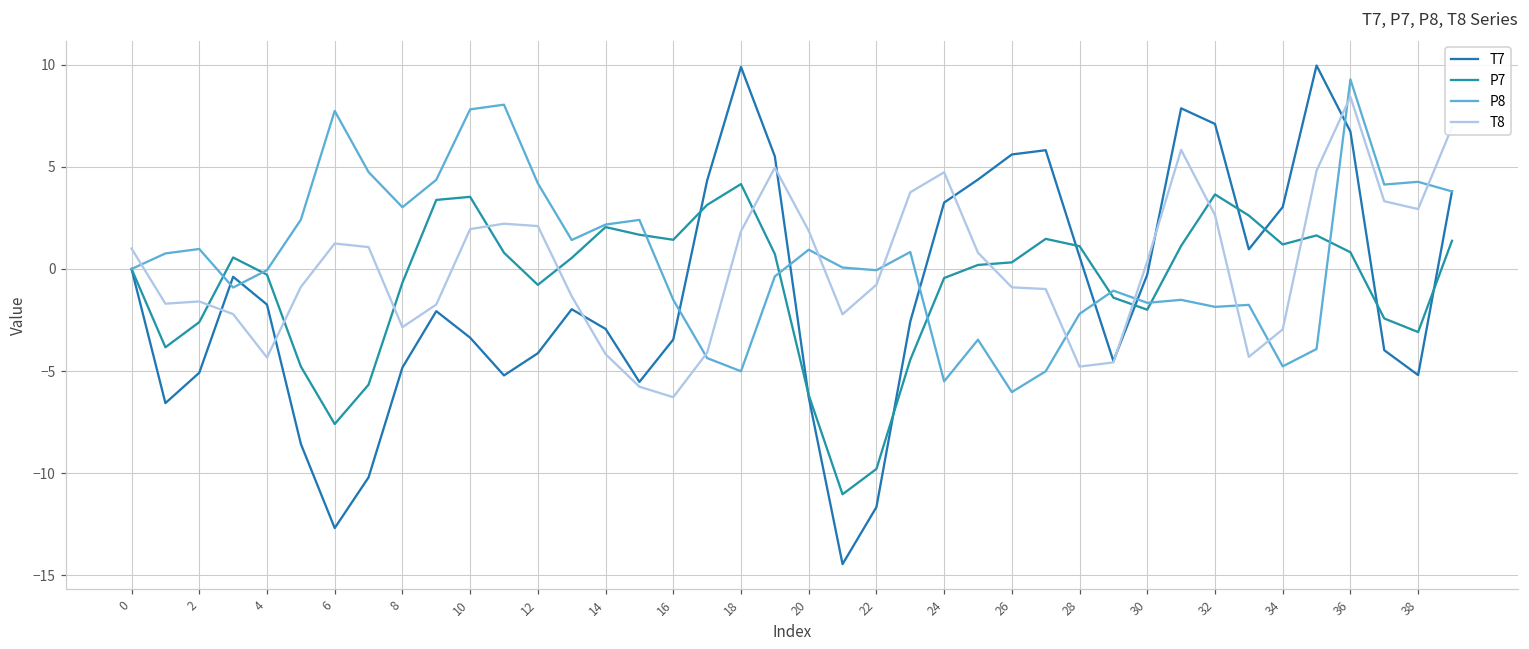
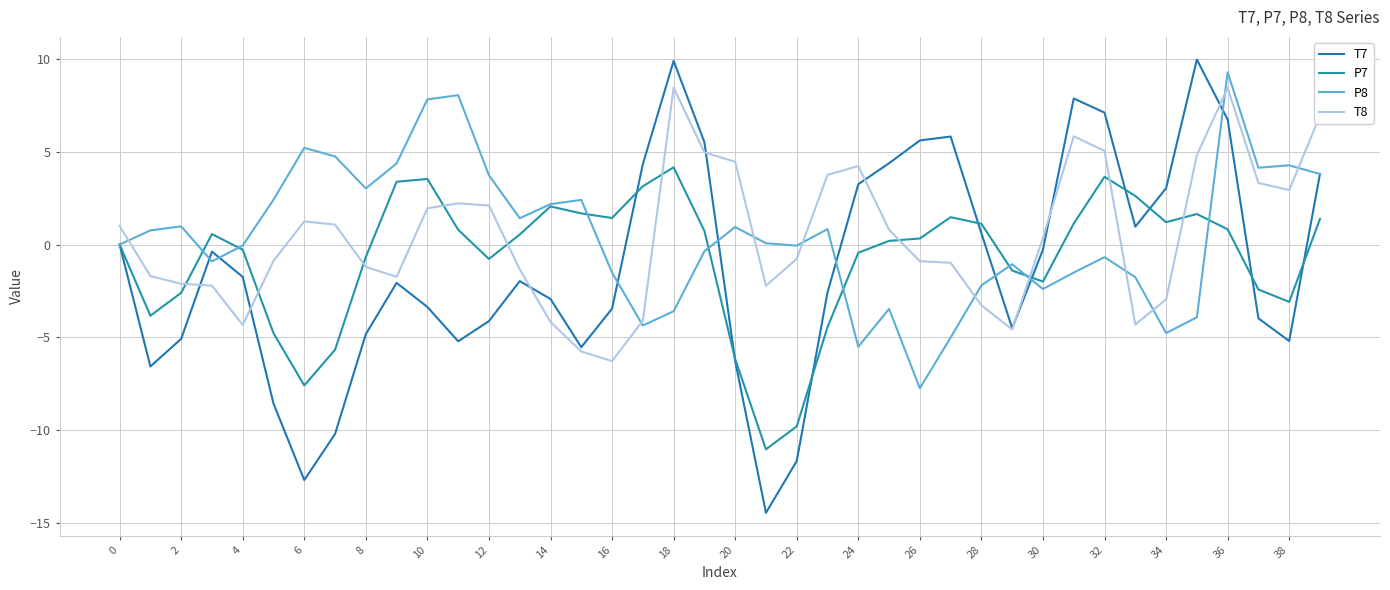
  {
    "P8": {
      "2": 1.0,
      "4": -0.1,
-     "6": 7.7,
+     "6": 5.2,
      "8": 3.0,
      "10": 7.8,
-     "12": 4.2,
+     "12": 3.7,
      "16": -1.5,
-     "18": -5.0,
+     "18": -3.6,
      "20": 0.9,
      "22": -0.1,
      "24": -5.5,
-     "26": -6.0,
+     "26": -7.7,
      "28": -2.2,
-     "30": -1.7,
-     "32": -1.9,
+     "30": -2.4,
+     "32": -0.7,
      "34": -4.8,
      "36": 9.3,
      "38": 4.3
    },
    "T8": {
      "0": 1.0,
-     "2": -1.6,
+     "2": -2.1,
      "4": -4.3,
      "6": 1.2,
-     "8": -2.9,
+     "8": -1.2,
      "10": 2.0,
      "12": 2.1,
      "14": -4.2,
      "16": -6.3,
-     "18": 1.8,
-     "20": 1.9,
+     "18": 8.5,
+     "20": 4.5,
      "22": -0.8,
-     "24": 4.7,
+     "24": 4.2,
      "26": -0.9,
-     "28": -4.8,
+     "28": -3.3,
      "30": 0.4,
-     "32": 2.6,
+     "32": 5.0,
      "34": -3.0,
      "36": 8.4,
      "38": 2.9
    }
  }
